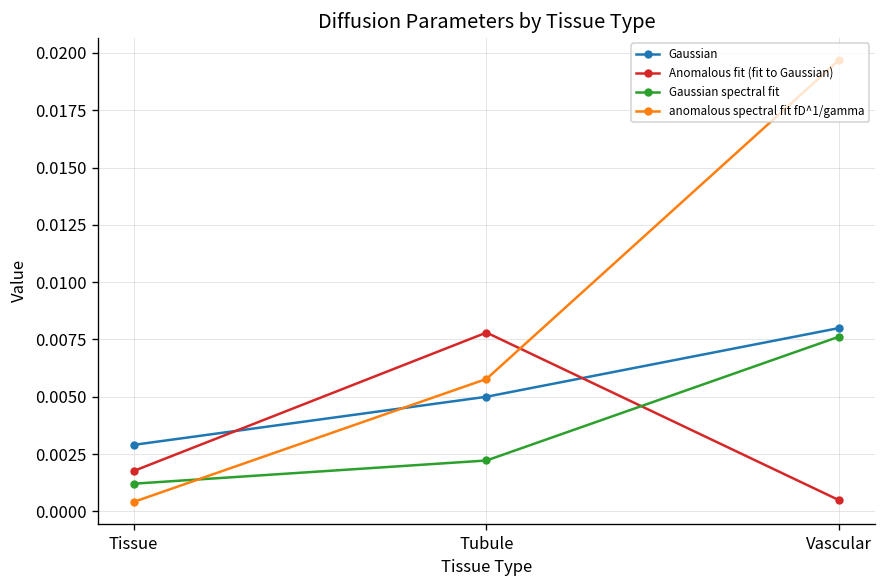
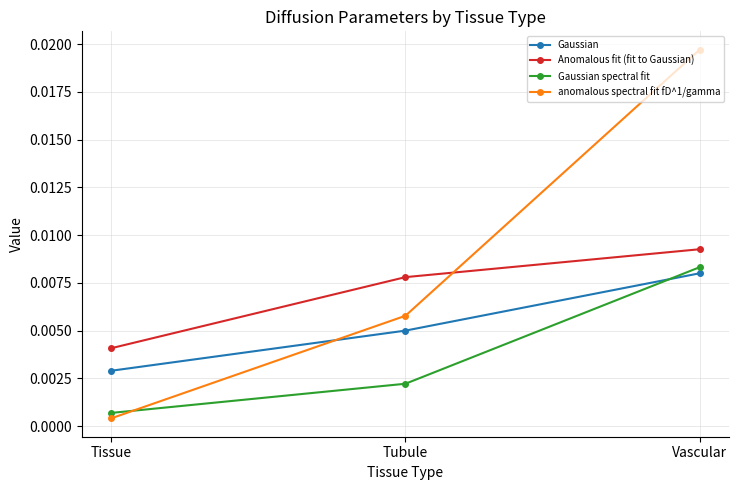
  {
    "Gaussian": {
      "Tissue": 0.0029,
      "Tubule": 0.0050,
      "Vascular": 0.0080
    },
    "Anomalous fit (fit to Gaussian)": {
-     "Tissue": 0.0018,
+     "Tissue": 0.0041,
      "Tubule": 0.0078,
-     "Vascular": 0.0005
+     "Vascular": 0.0093
    },
    "Gaussian spectral fit": {
-     "Tissue": 0.0012,
+     "Tissue": 0.0007,
      "Tubule": 0.0022,
-     "Vascular": 0.0076
+     "Vascular": 0.0083
    },
    "anomalous spectral fit fD^1/gamma": {
      "Tissue": 0.0004,
      "Tubule": 0.0058
    }
  }
